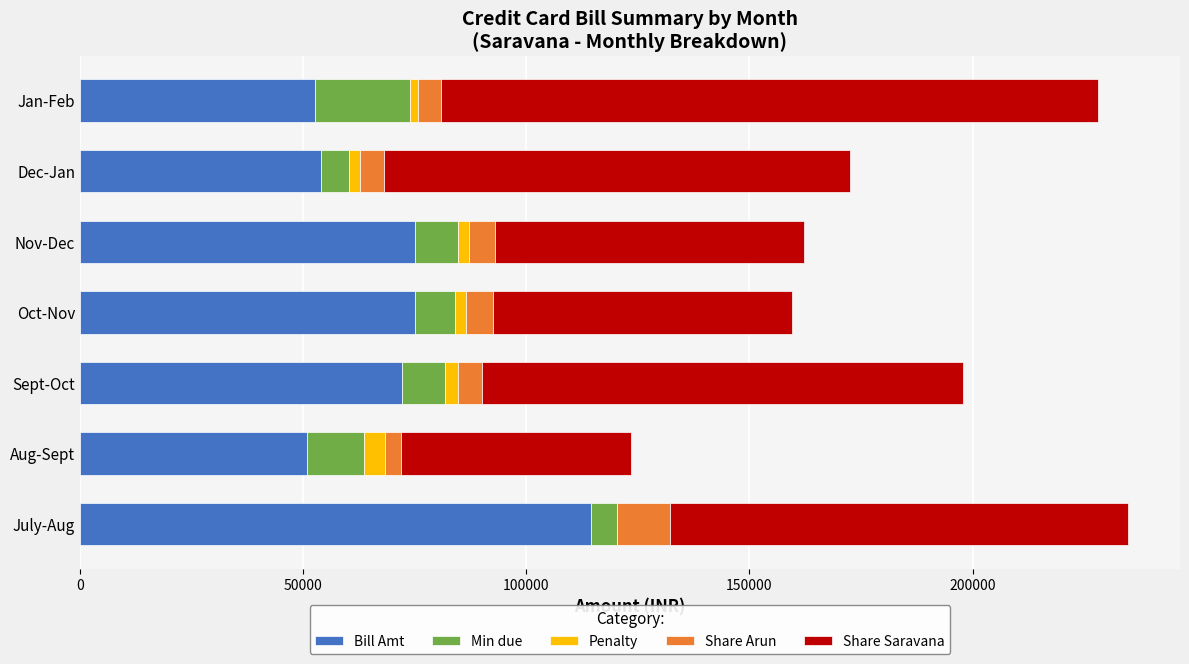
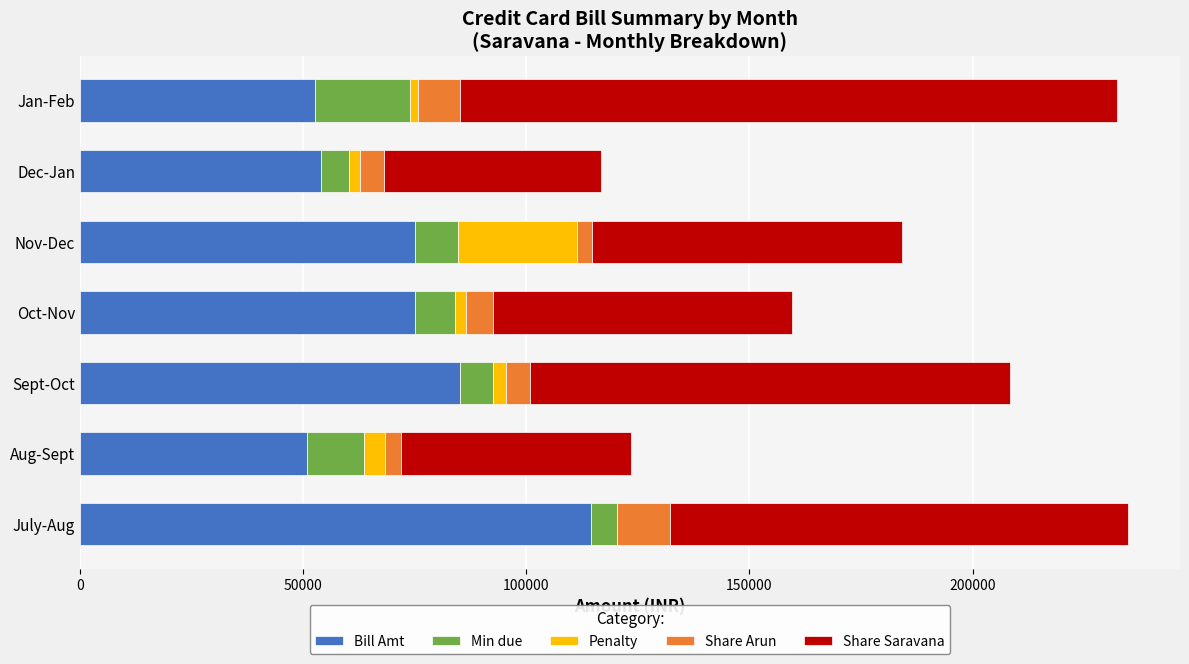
  {
    "Bill Amt": {
      "Jan-Feb": 53000,
      "Dec-Jan": 54000,
      "Nov-Dec": 75000,
      "Oct-Nov": 75000,
-     "Sept-Oct": 72000,
+     "Sept-Oct": 85000,
      "Aug-Sept": 51000,
      "July-Aug": 114000
    },
    "Min due": {
      "Jan-Feb": 21000,
      "Dec-Jan": 6000,
      "Nov-Dec": 10000,
      "Oct-Nov": 9000,
-     "Sept-Oct": 10000,
+     "Sept-Oct": 7000,
      "Aug-Sept": 13000,
      "July-Aug": 6000
    },
    "Penalty": {
      "Jan-Feb": 2000,
      "Dec-Jan": 2000,
-     "Nov-Dec": 2000,
+     "Nov-Dec": 27000,
      "Oct-Nov": 2000,
      "Sept-Oct": 3000,
      "Aug-Sept": 5000,
      "July-Aug": 0
    },
    "Share Arun": {
-     "Jan-Feb": 5000,
+     "Jan-Feb": 9000,
      "Dec-Jan": 5000,
-     "Nov-Dec": 6000,
+     "Nov-Dec": 3000,
      "Oct-Nov": 6000,
      "Sept-Oct": 5000,
      "Aug-Sept": 4000,
      "July-Aug": 12000
    },
    "Share Saravana": {
      "Jan-Feb": 147000,
-     "Dec-Jan": 104000,
+     "Dec-Jan": 49000,
      "Nov-Dec": 69000,
      "Oct-Nov": 67000,
      "Sept-Oct": 108000,
      "Aug-Sept": 52000,
      "July-Aug": 103000
    }
  }
